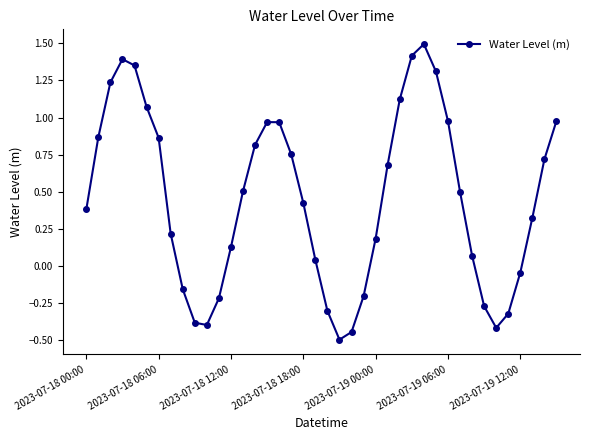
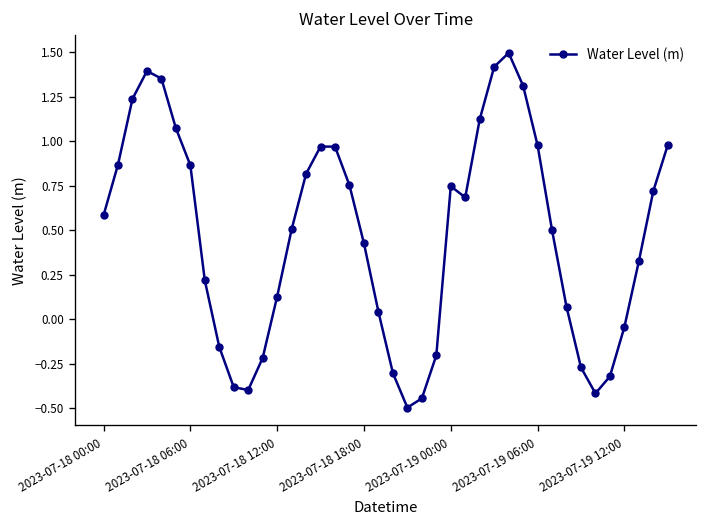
  {
-   "2023-07-18 00:00": 0.38,
+   "2023-07-18 00:00": 0.58,
    "2023-07-18 06:00": 0.86,
    "2023-07-18 12:00": 0.13,
    "2023-07-18 18:00": 0.42,
-   "2023-07-19 00:00": 0.18,
+   "2023-07-19 00:00": 0.75,
    "2023-07-19 06:00": 0.98,
    "2023-07-19 12:00": -0.05
  }
